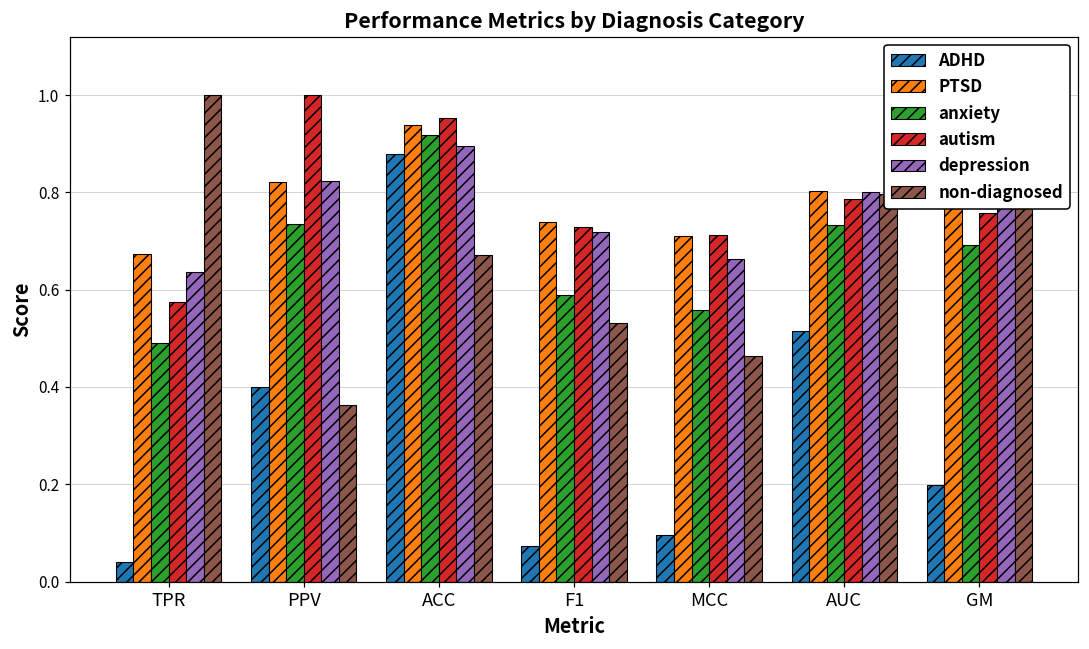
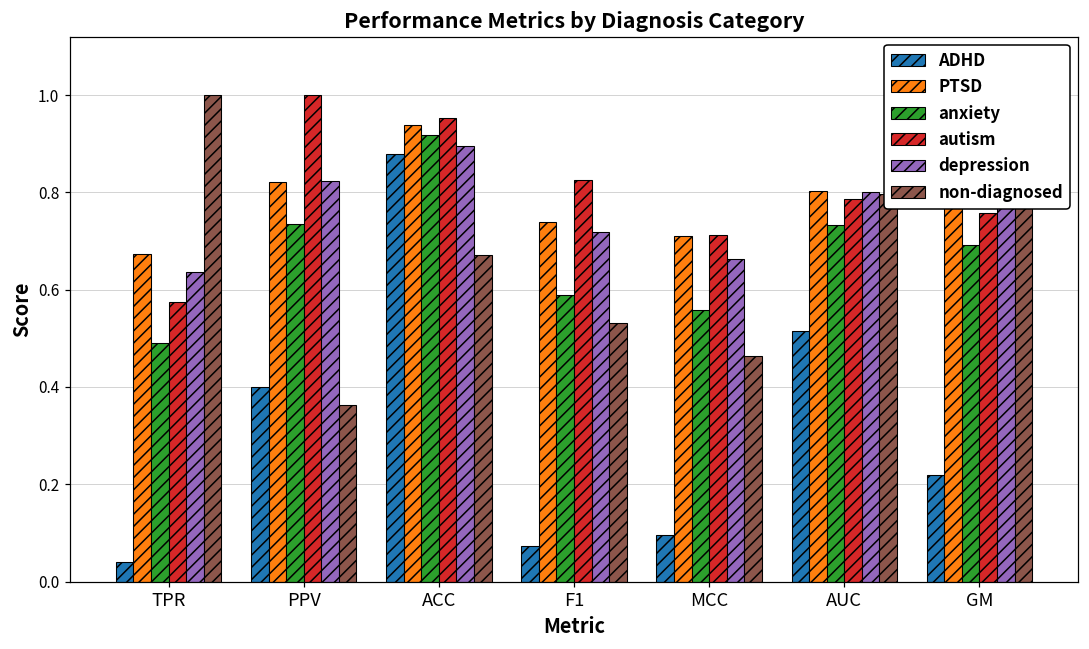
  {
    "ADHD": {
      "TPR": 0.04,
      "PPV": 0.40,
      "ACC": 0.88,
      "F1": 0.07,
      "MCC": 0.10,
      "AUC": 0.52,
-     "GM": 0.20
+     "GM": 0.22
    },
    "PTSD": {
      "TPR": 0.67,
      "PPV": 0.82,
      "ACC": 0.94,
      "F1": 0.74,
      "MCC": 0.71,
      "AUC": 0.80
    },
    "anxiety": {
      "TPR": 0.49,
      "PPV": 0.74,
      "ACC": 0.92,
      "F1": 0.59,
      "MCC": 0.56,
      "AUC": 0.73,
      "GM": 0.69
    },
    "autism": {
      "TPR": 0.57,
      "PPV": 1.00,
      "ACC": 0.95,
-     "F1": 0.73,
+     "F1": 0.83,
      "MCC": 0.71,
      "AUC": 0.79,
      "GM": 0.76
    },
    "depression": {
      "TPR": 0.64,
      "PPV": 0.82,
      "ACC": 0.90,
      "F1": 0.72,
      "MCC": 0.66,
      "AUC": 0.80
    },
    "non-diagnosed": {
      "TPR": 1.00,
      "PPV": 0.36,
      "ACC": 0.67,
      "F1": 0.53,
      "MCC": 0.46,
      "GM": 0.77
    }
  }
